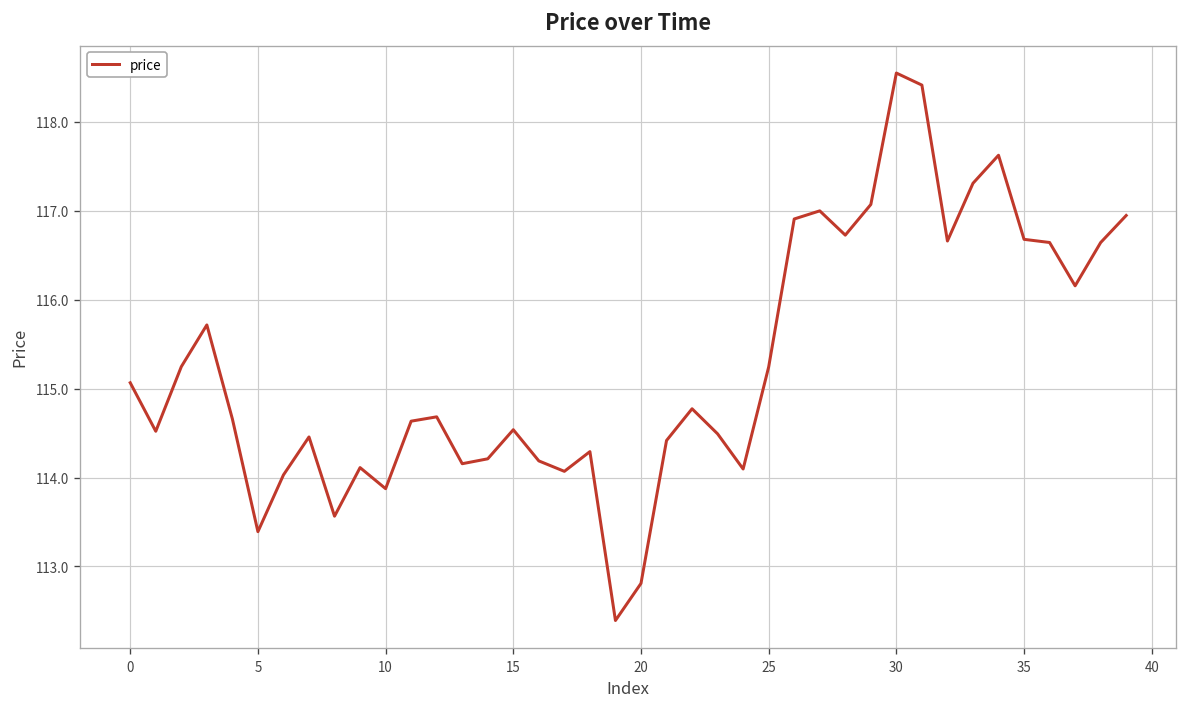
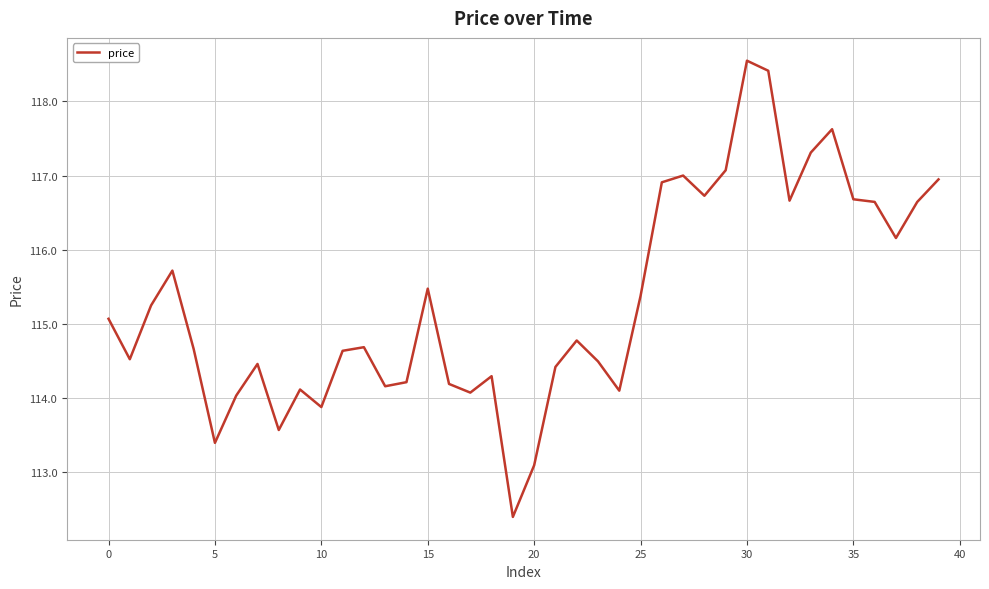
  {
    "0": 115.1,
    "5": 113.4,
    "10": 113.9,
-   "15": 114.5,
-   "20": 112.8,
-   "25": 115.2,
+   "15": 115.5,
+   "20": 113.1,
+   "25": 115.4,
    "30": 118.6,
    "35": 116.7
  }
